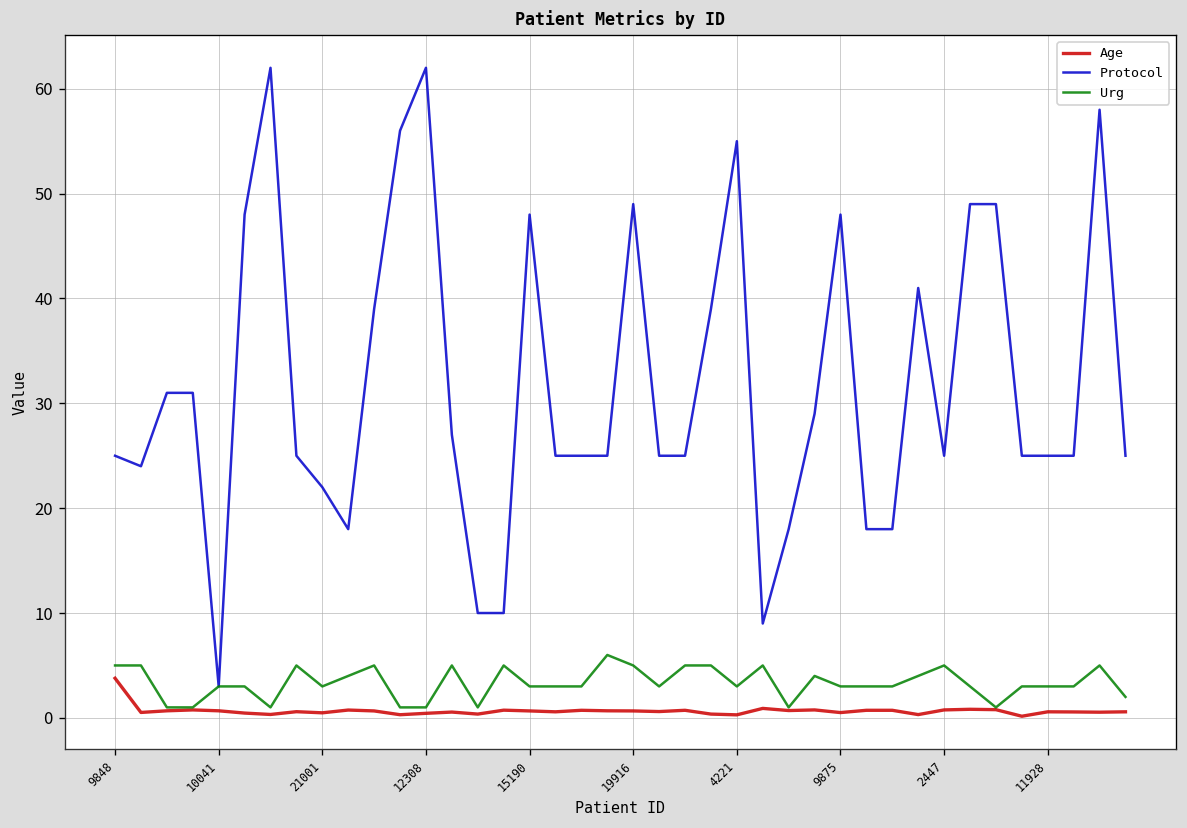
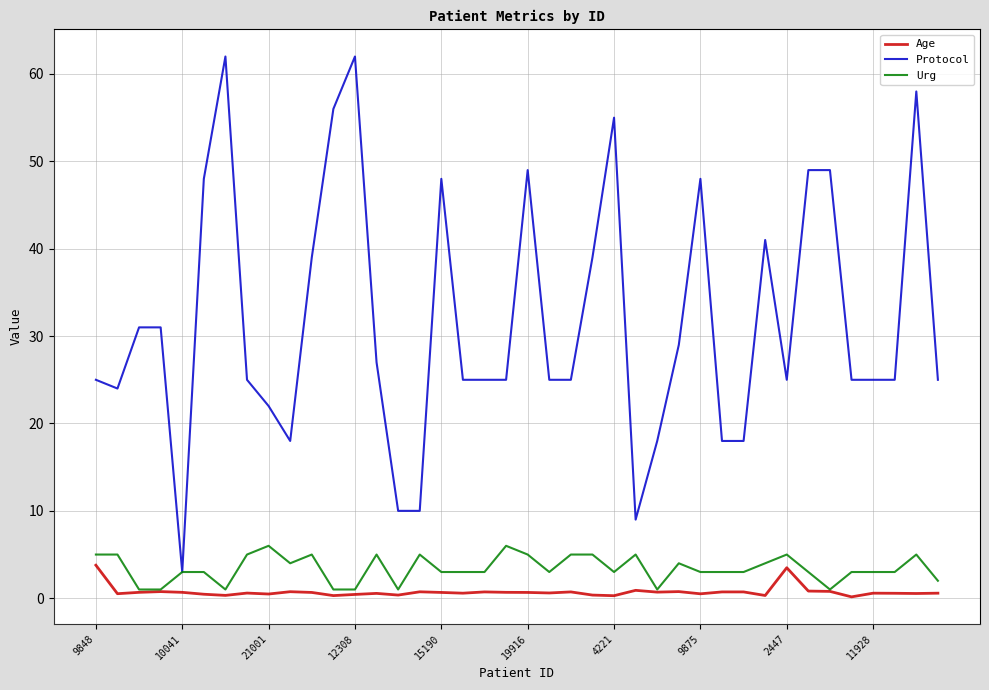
  {
    "Age": {
      "9848": 4,
      "10041": 1,
      "21001": 0,
      "12308": 0,
      "15190": 1,
      "19916": 1,
      "4221": 0,
      "9875": 1,
-     "2447": 1,
+     "2447": 3,
      "11928": 1
    },
    "Protocol": {
      "9848": 25,
      "21001": 22,
      "12308": 62,
      "15190": 48,
      "19916": 49,
      "4221": 55,
      "9875": 48,
      "2447": 25,
      "11928": 25
    },
    "Urg": {
      "9848": 5,
-     "21001": 3,
+     "21001": 6,
      "12308": 1,
      "15190": 3,
      "19916": 5,
      "4221": 3,
      "9875": 3,
      "2447": 5,
      "11928": 3
    }
  }
